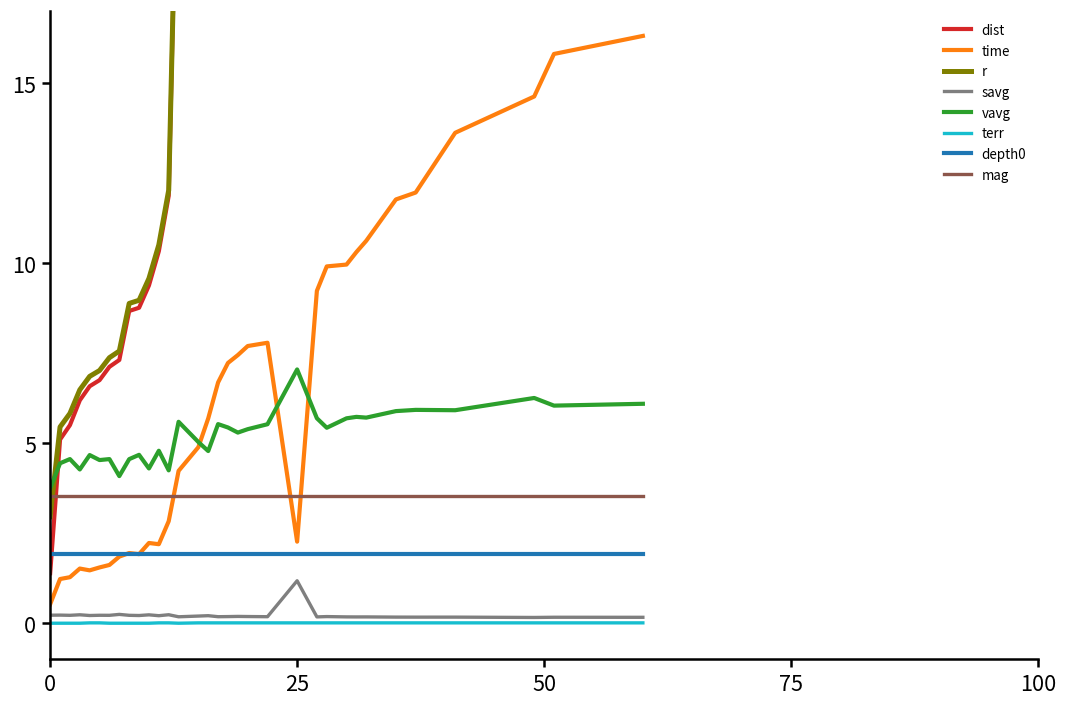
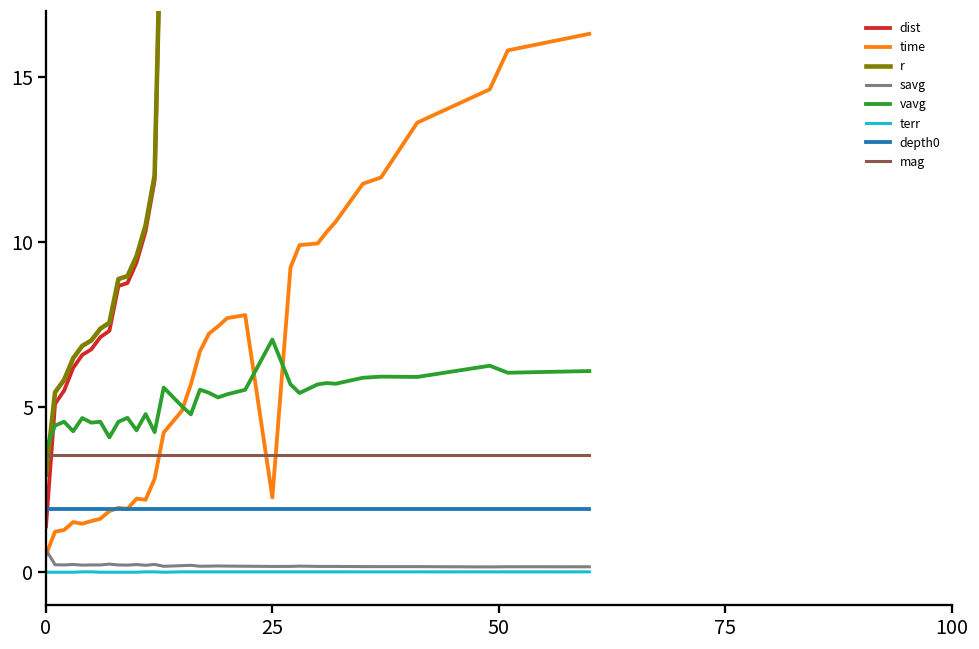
  {
    "dist": {
      "0": 1.4
    },
    "time": {
      "0": 0.5,
      "25": 2.3
    },
    "r": {
      "0": 3.0
    },
    "savg": {
-     "0": 0.2,
-     "25": 1.2
+     "0": 0.7,
+     "25": 0.2
    },
    "vavg": {
      "0": 3.7,
      "25": 7.0
    },
    "terr": {
      "0": 0.0,
      "25": 0.0
    },
    "depth0": {
      "0": 1.9,
      "25": 1.9
    },
    "mag": {
      "0": 3.5,
      "25": 3.5
    }
  }
